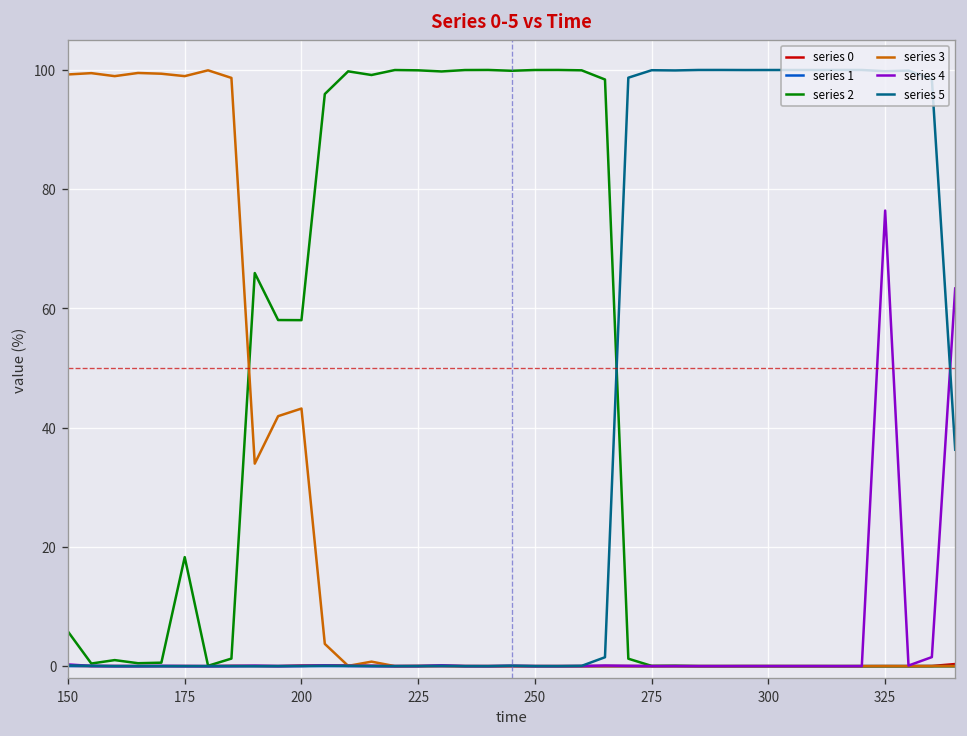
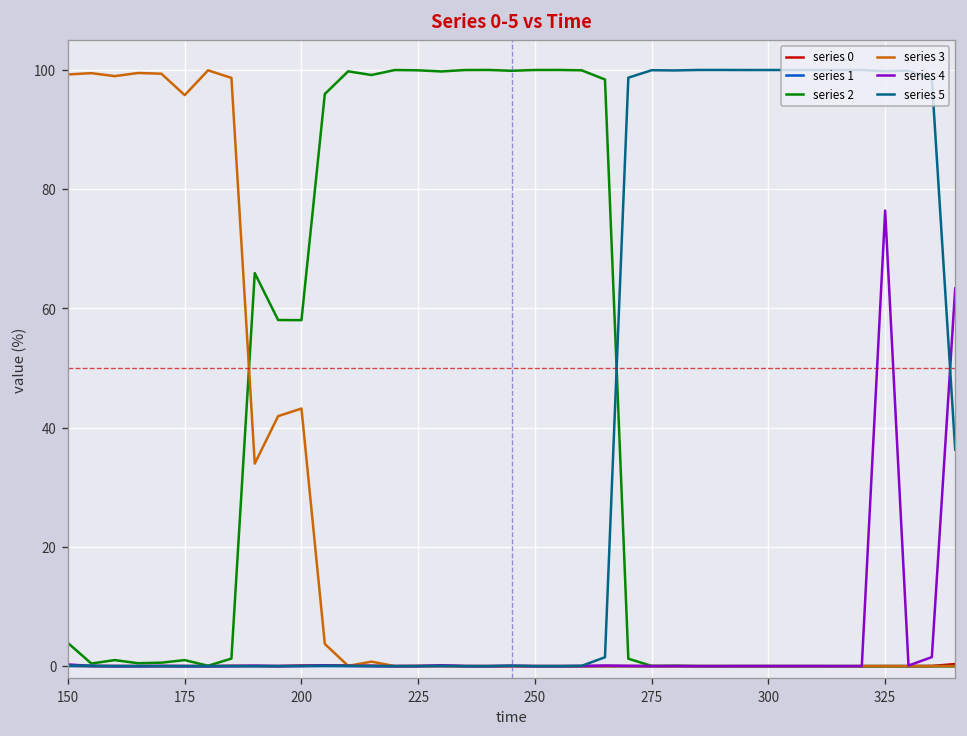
  {
    "series 2": {
-     "150": 6,
-     "175": 18,
+     "150": 4,
+     "175": 1,
      "200": 58,
      "225": 100,
      "250": 100
    },
    "series 3": {
      "150": 99,
-     "175": 99,
+     "175": 96,
      "200": 43
    },
    "series 4": {
      "325": 76
    },
    "series 5": {
      "275": 100,
      "300": 100
    }
  }
